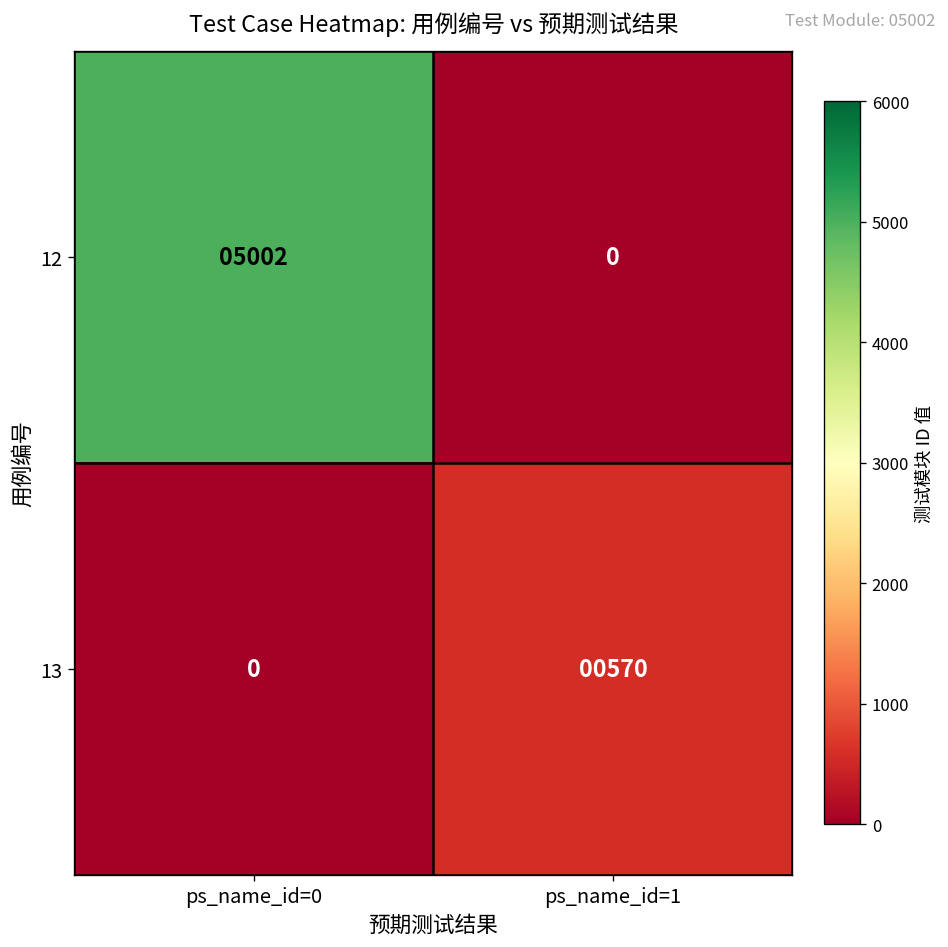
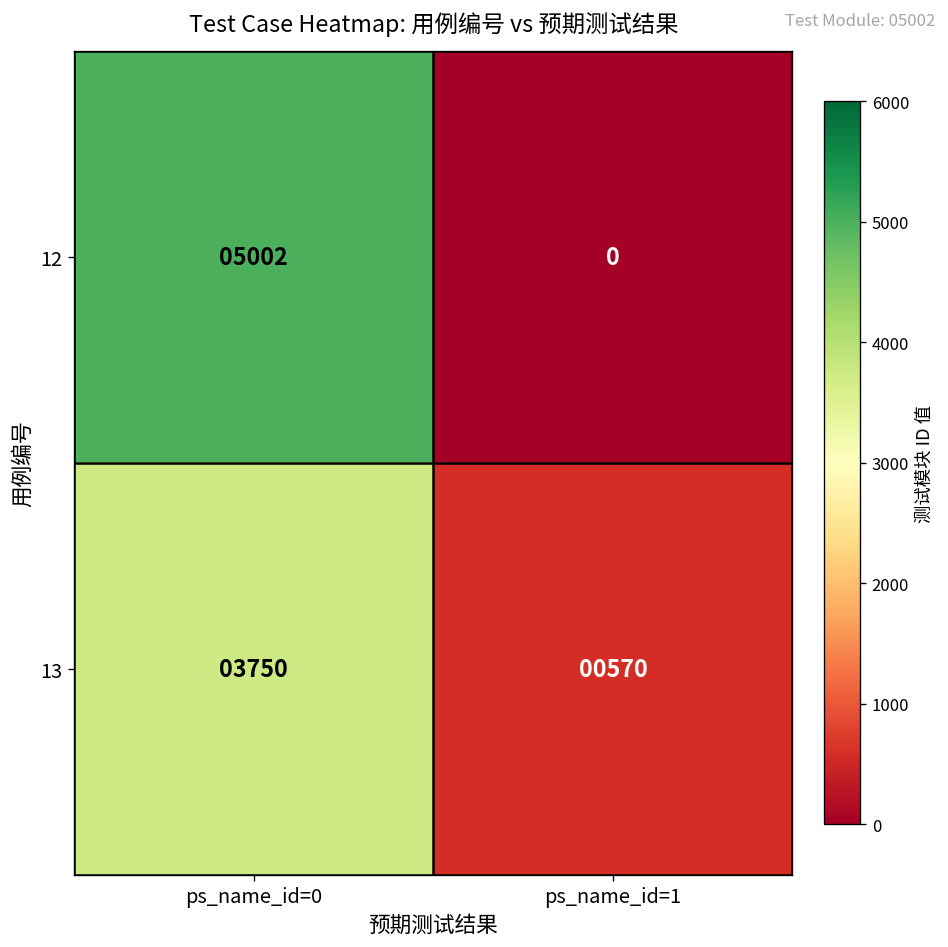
  {
    "12": {
      "ps_name_id=0": "05002",
      "ps_name_id=1": "0"
    },
    "13": {
-     "ps_name_id=0": "0",
+     "ps_name_id=0": "03750",
      "ps_name_id=1": "00570"
    }
  }
